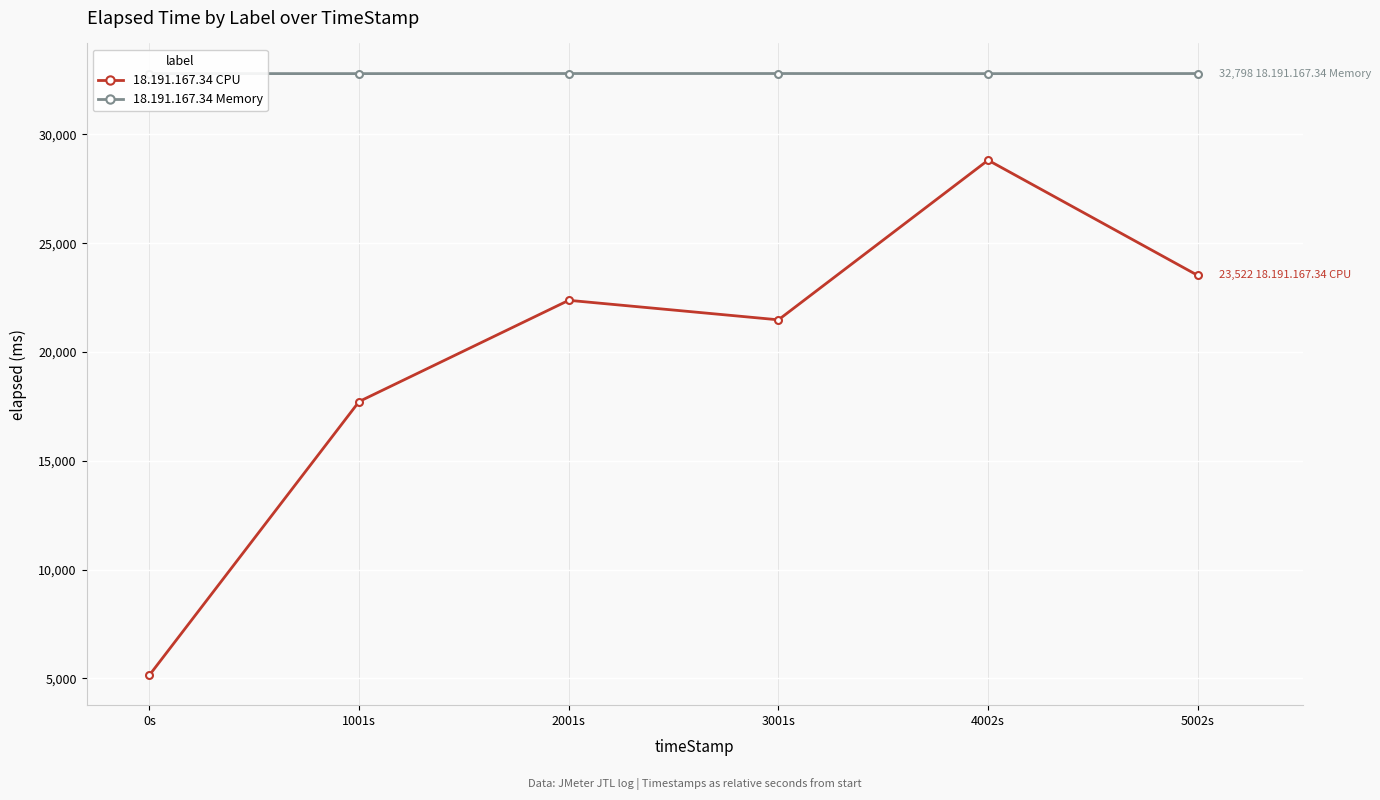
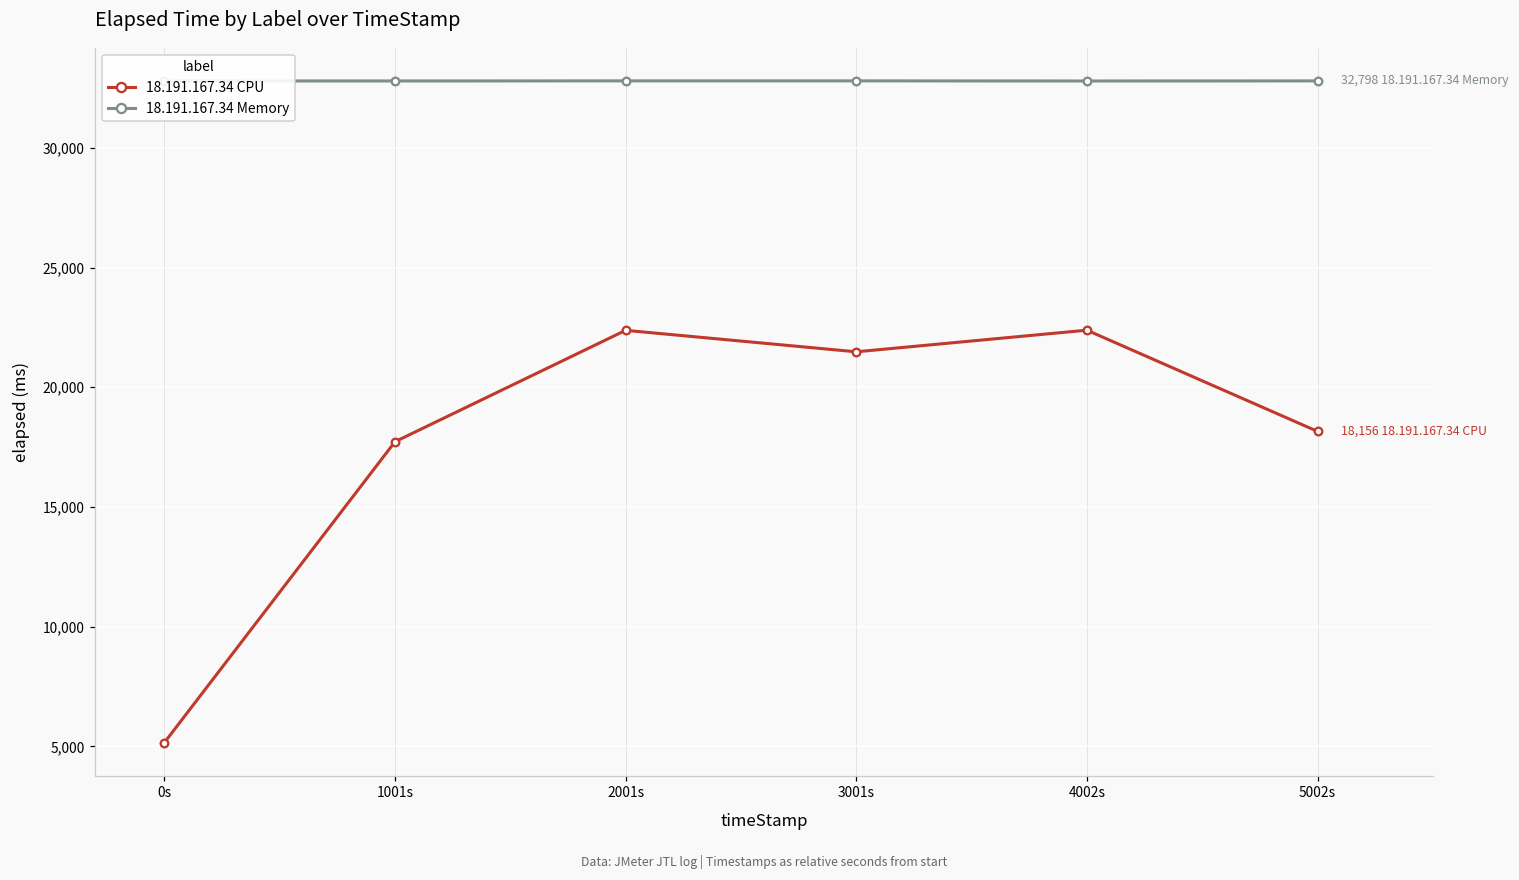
  {
    "18.191.167.34 CPU": {
-     "4002s": "28,800",
-     "5002s": "23,522"
+     "4002s": "22,400",
+     "5002s": "18,156"
    },
    "18.191.167.34 Memory": {
      "5002s": "32,798"
    }
  }
